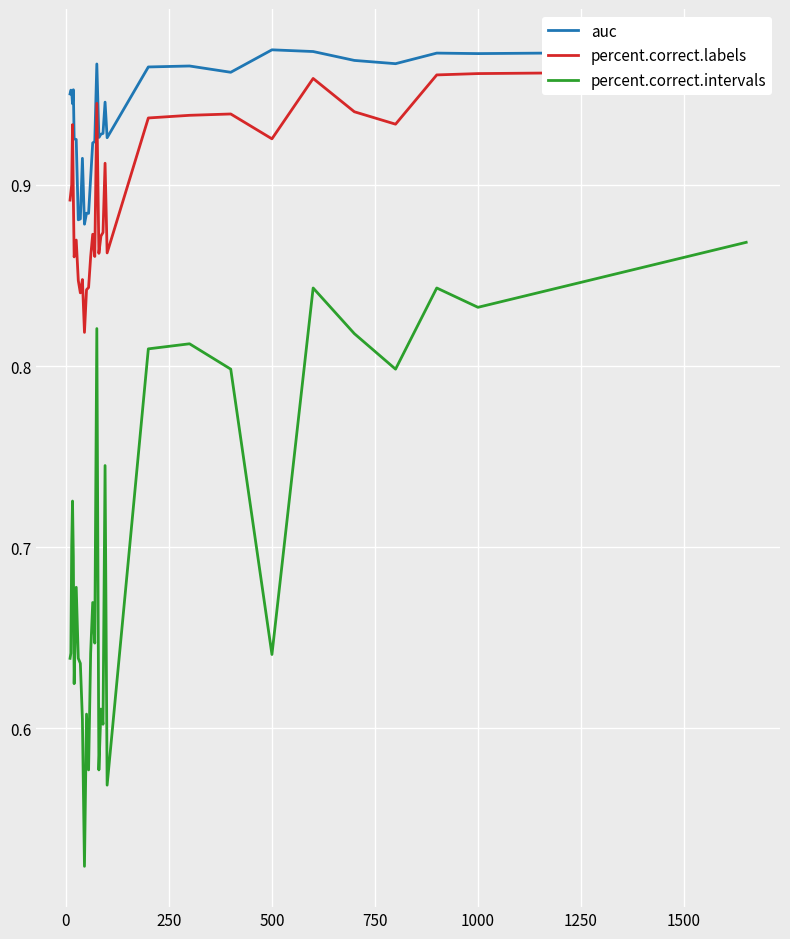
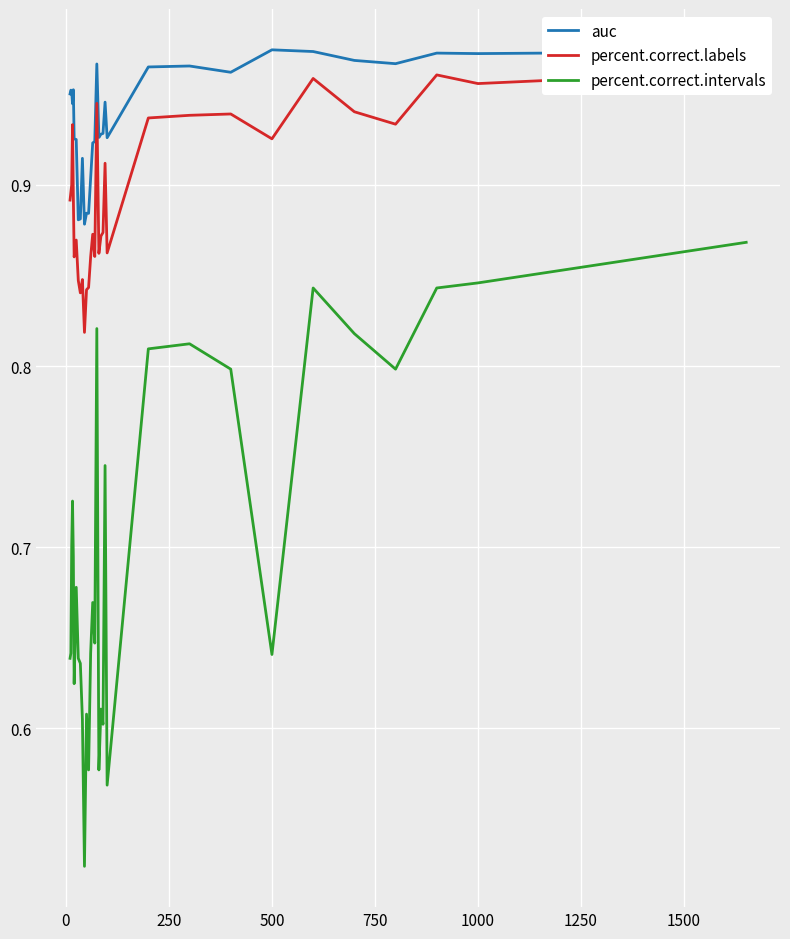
  {
    "auc": {
      "500": 0.975,
      "1000": 0.973
    },
    "percent.correct.labels": {
      "500": 0.925,
-     "1000": 0.962
+     "1000": 0.956
    },
    "percent.correct.intervals": {
      "500": 0.641,
-     "1000": 0.832
+     "1000": 0.846
    }
  }
